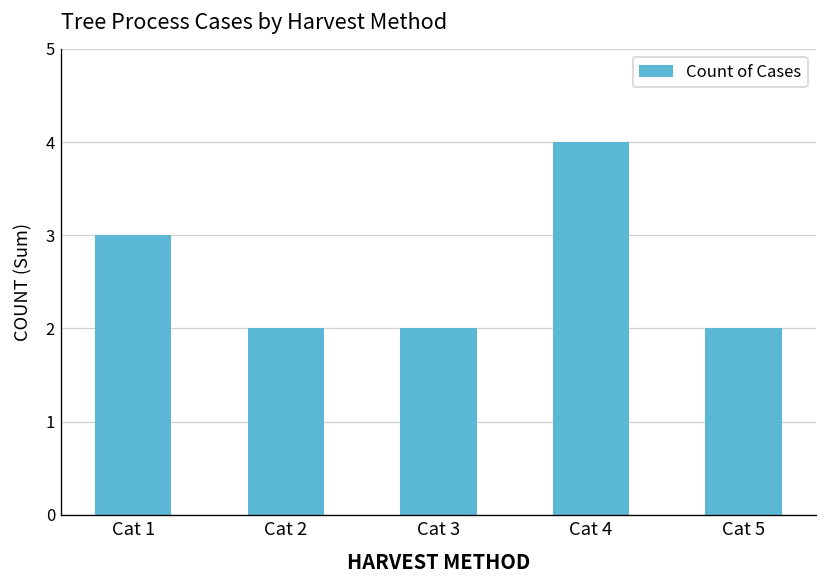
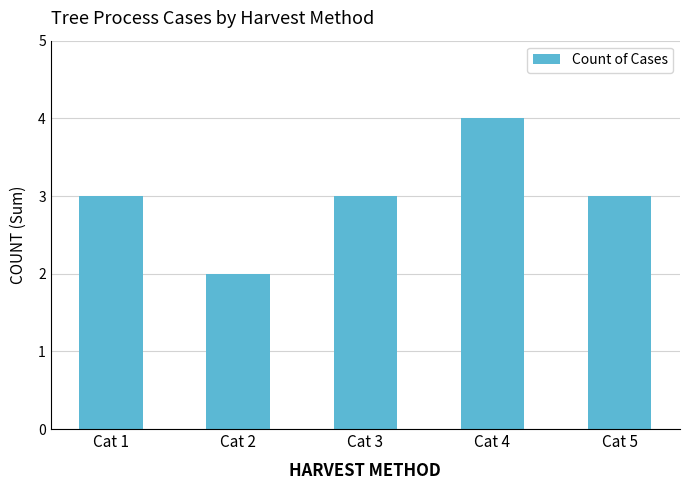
  {
    "Cat 1": 3,
    "Cat 2": 2,
-   "Cat 3": 2,
+   "Cat 3": 3,
    "Cat 4": 4,
-   "Cat 5": 2
+   "Cat 5": 3
  }
